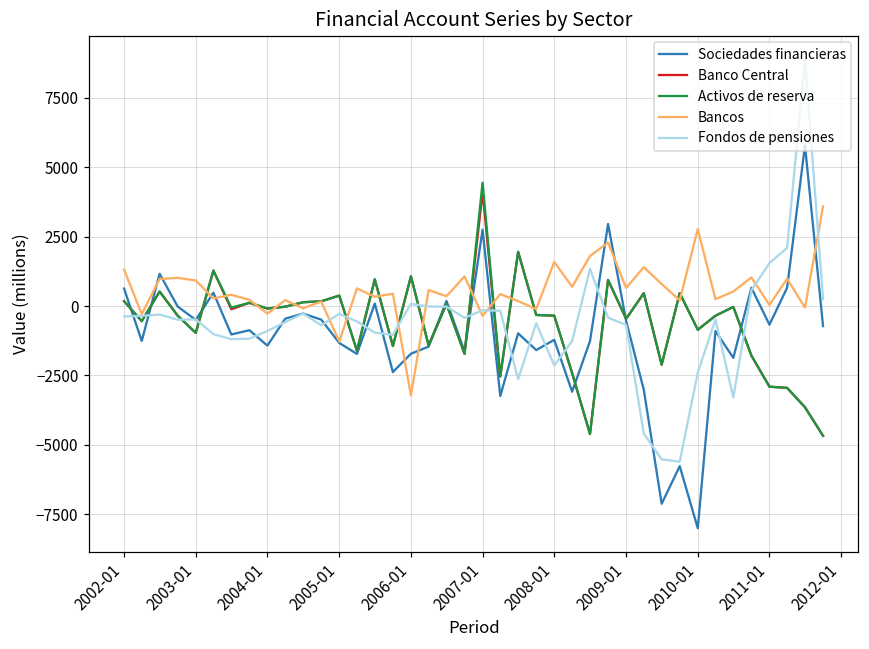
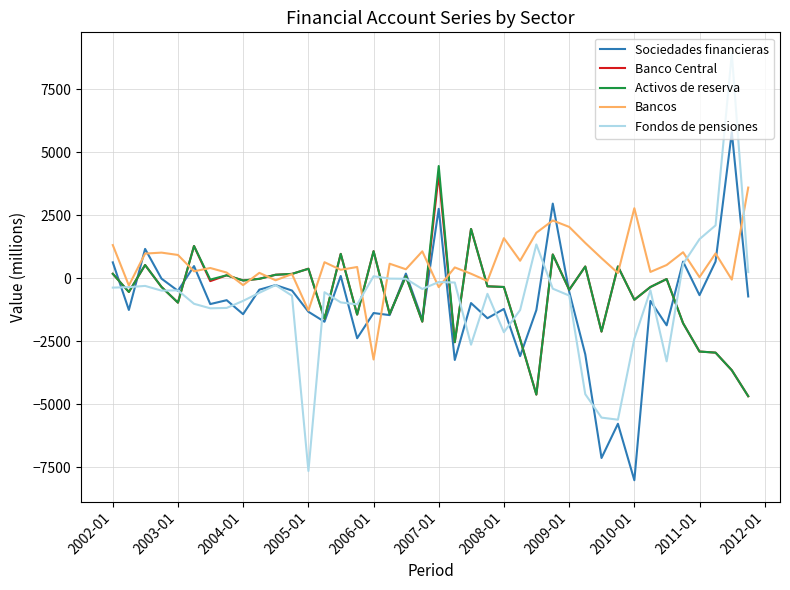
  {
    "Sociedades financieras": {
      "2002-01": 600,
      "2004-01": -1400,
-     "2006-01": -1700,
+     "2006-01": -1400,
      "2007-01": 2800,
      "2008-01": -1200,
      "2010-01": -8000,
      "2011-01": -700
    },
    "Banco Central": {
      "2007-01": 4100
    },
    "Activos de reserva": {
      "2007-01": 4400
    },
    "Bancos": {
      "2002-01": 1300,
      "2003-01": 900,
      "2004-01": -300,
      "2006-01": -3200,
      "2007-01": -400,
      "2008-01": 1600,
-     "2009-01": 700,
+     "2009-01": 2000,
      "2010-01": 2800,
      "2011-01": 0
    },
    "Fondos de pensiones": {
      "2002-01": -400,
      "2004-01": -900,
-     "2005-01": -300,
+     "2005-01": -7600,
      "2006-01": 100,
      "2007-01": -200,
      "2008-01": -2100,
      "2009-01": -700,
      "2010-01": -2400,
      "2011-01": 1500
    }
  }
